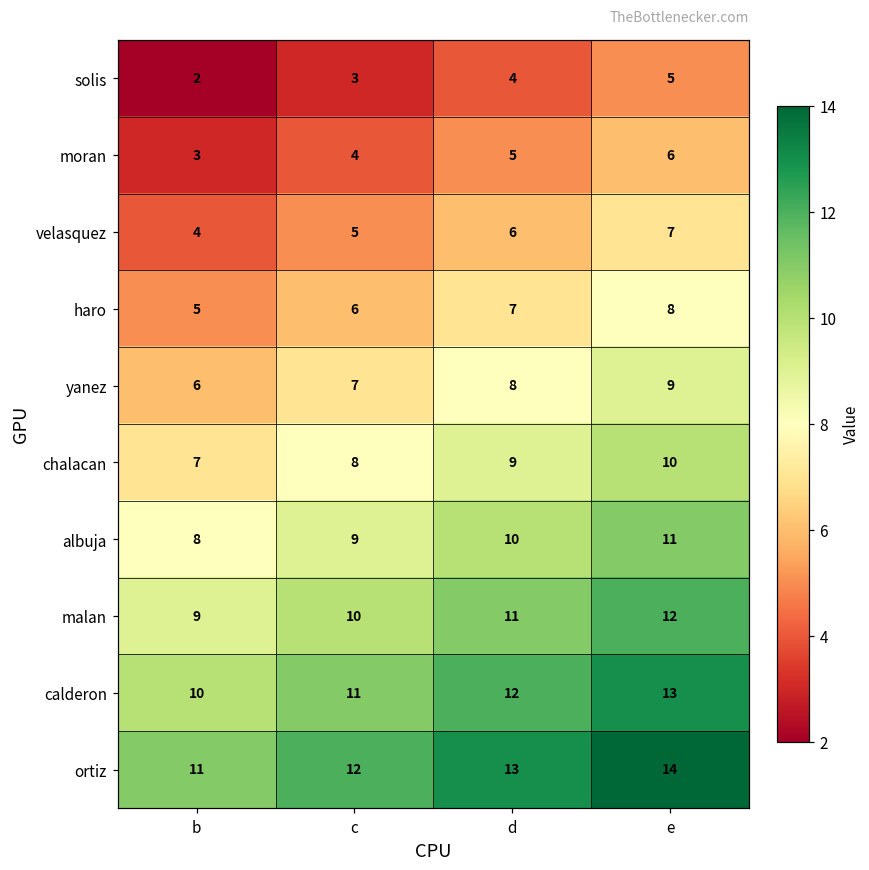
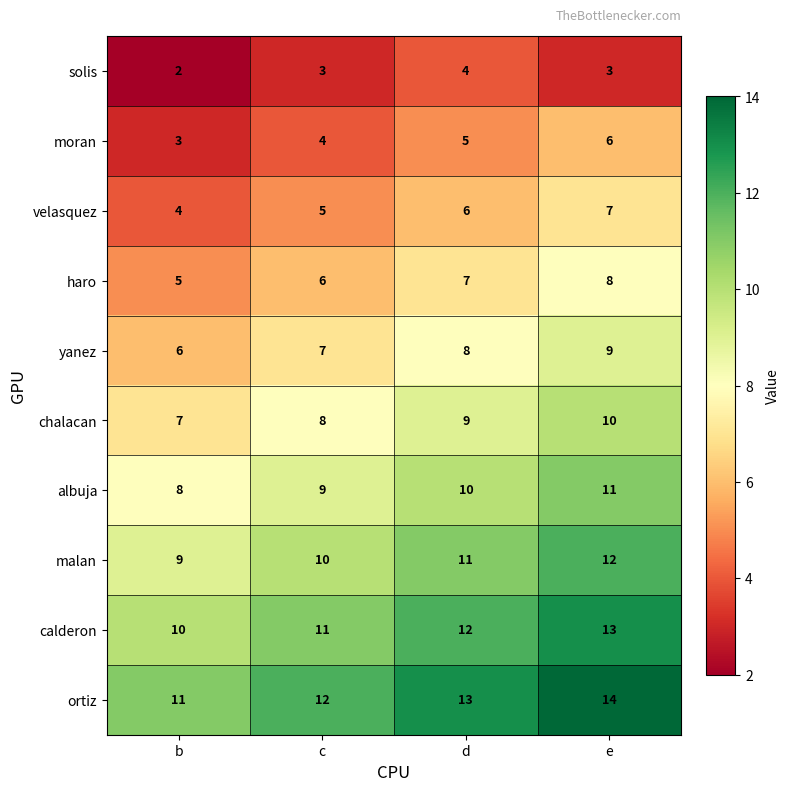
  {
    "solis": {
      "b": 2,
      "c": 3,
      "d": 4,
-     "e": 5
+     "e": 3
    },
    "moran": {
      "b": 3,
      "c": 4,
      "d": 5,
      "e": 6
    },
    "velasquez": {
      "b": 4,
      "c": 5,
      "d": 6,
      "e": 7
    },
    "haro": {
      "b": 5,
      "c": 6,
      "d": 7,
      "e": 8
    },
    "yanez": {
      "b": 6,
      "c": 7,
      "d": 8,
      "e": 9
    },
    "chalacan": {
      "b": 7,
      "c": 8,
      "d": 9,
      "e": 10
    },
    "albuja": {
      "b": 8,
      "c": 9,
      "d": 10,
      "e": 11
    },
    "malan": {
      "b": 9,
      "c": 10,
      "d": 11,
      "e": 12
    },
    "calderon": {
      "b": 10,
      "c": 11,
      "d": 12,
      "e": 13
    },
    "ortiz": {
      "b": 11,
      "c": 12,
      "d": 13,
      "e": 14
    }
  }
